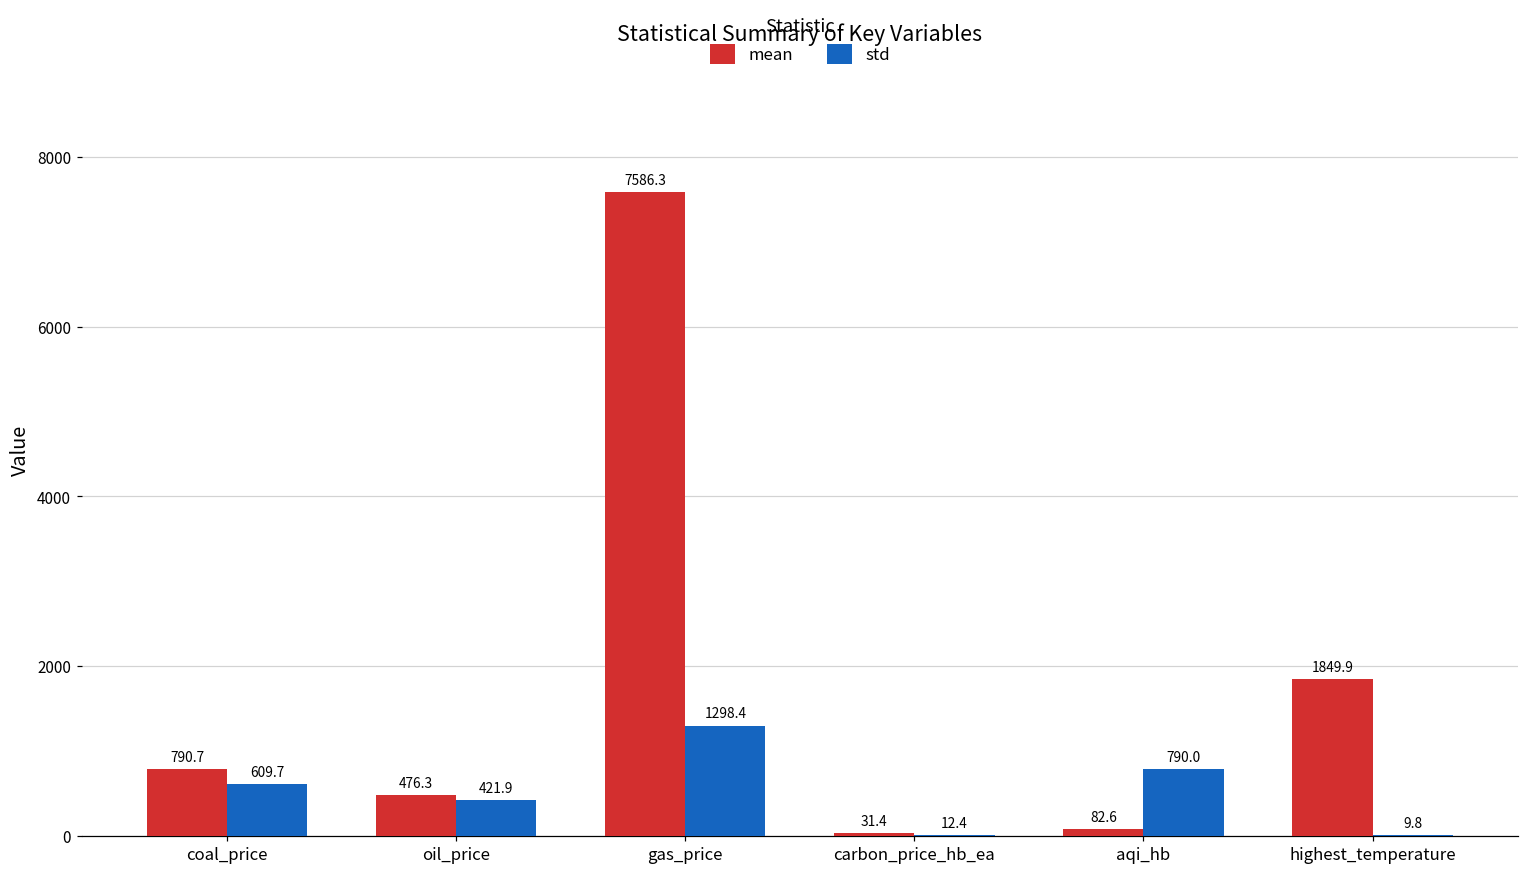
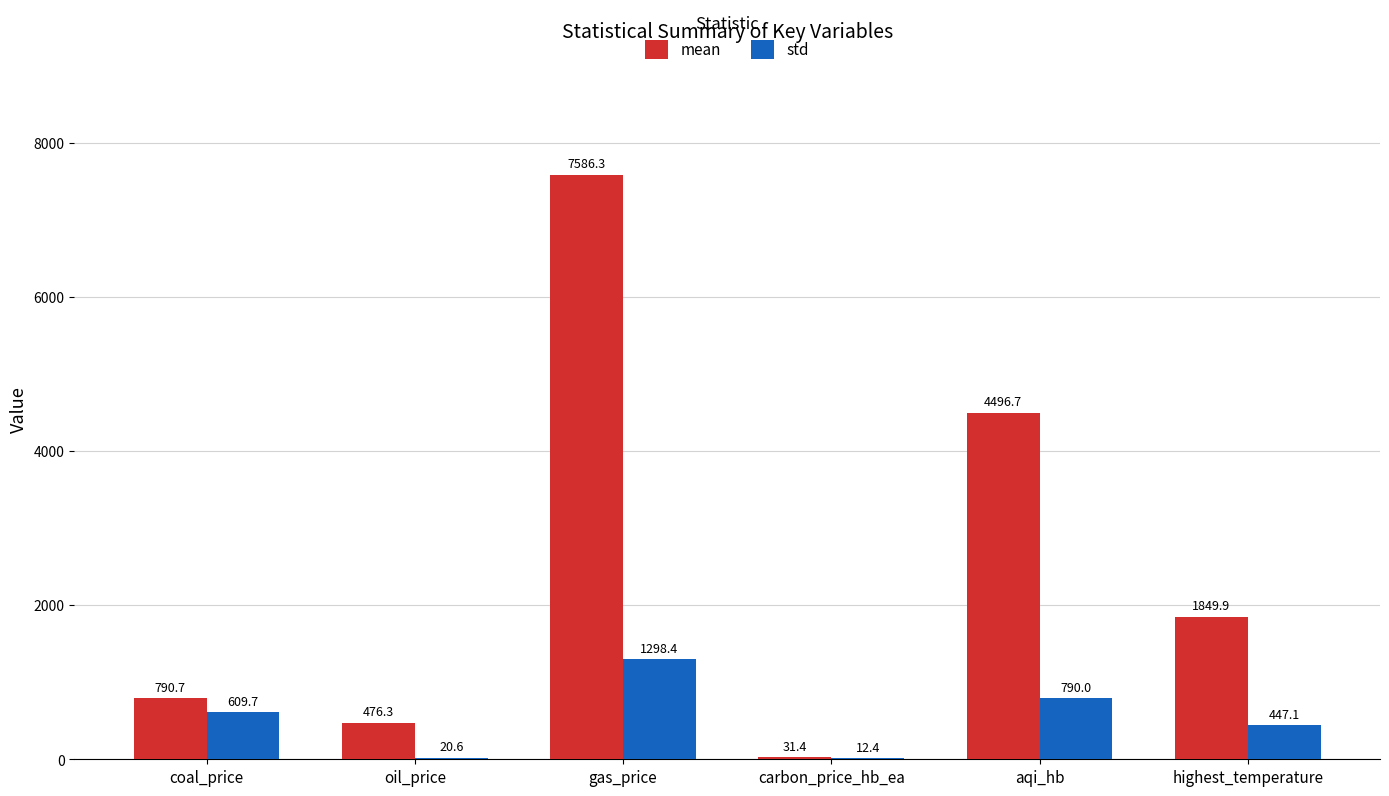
  {
    "mean": {
      "coal_price": 790.7,
      "oil_price": 476.3,
      "gas_price": 7586.3,
      "carbon_price_hb_ea": 31.4,
-     "aqi_hb": 82.6,
+     "aqi_hb": 4496.7,
      "highest_temperature": 1849.9
    },
    "std": {
      "coal_price": 609.7,
-     "oil_price": 421.9,
+     "oil_price": 20.6,
      "gas_price": 1298.4,
      "carbon_price_hb_ea": 12.4,
      "aqi_hb": 790.0,
-     "highest_temperature": 9.8
+     "highest_temperature": 447.1
    }
  }
